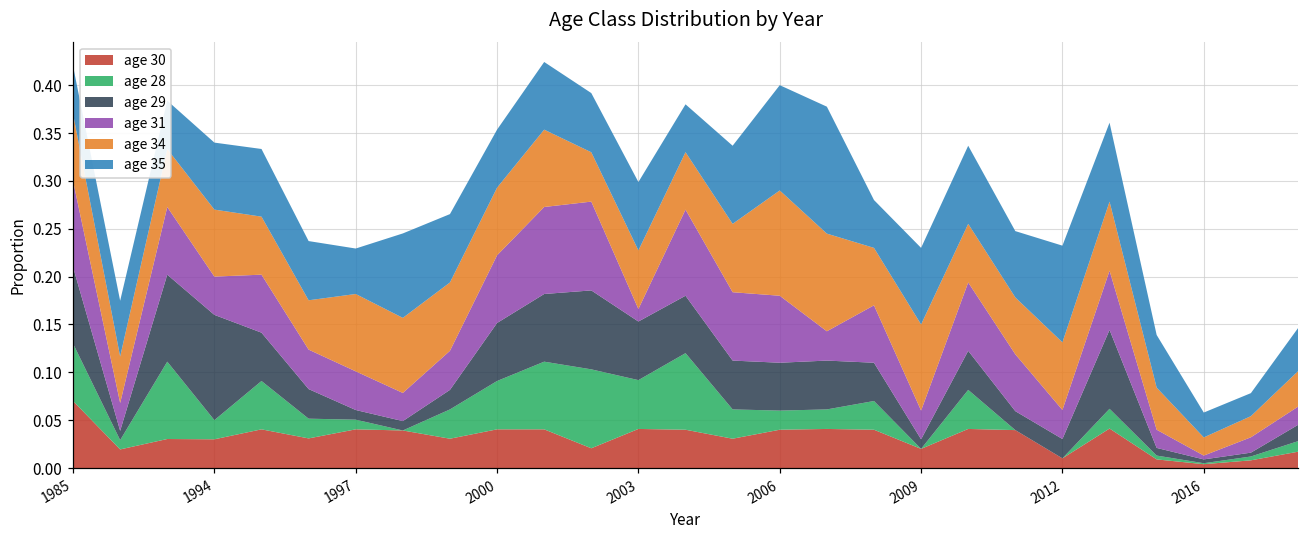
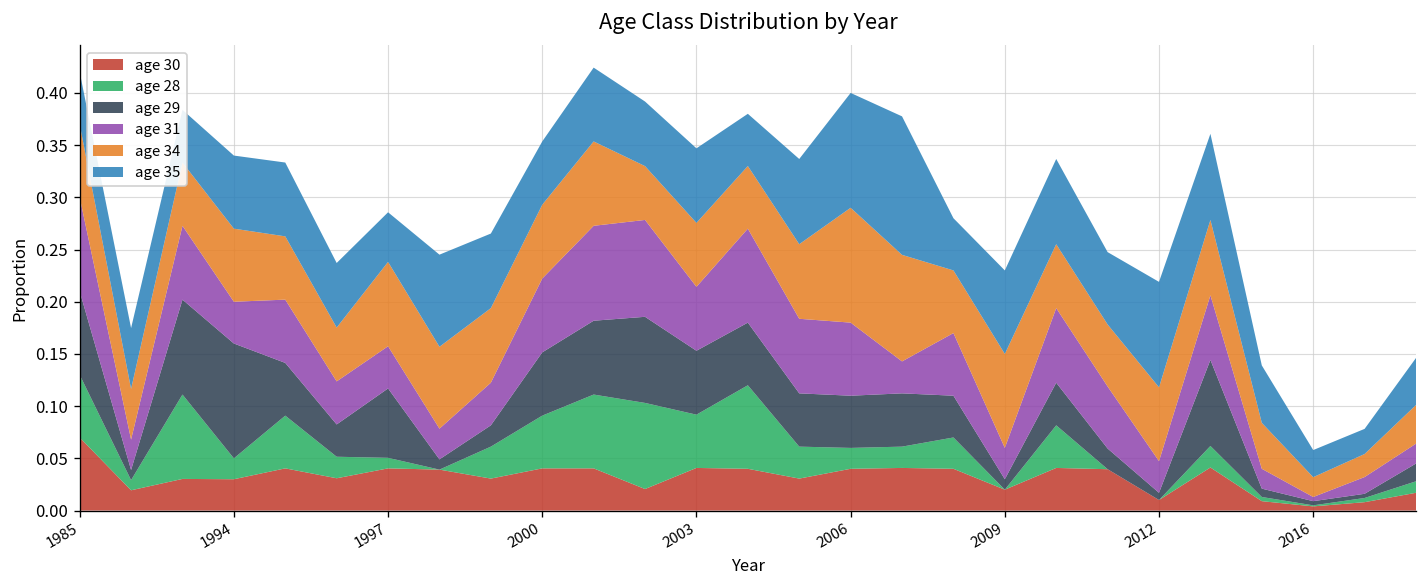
  {
    "age 30": {
      "1985": 0.07,
      "1994": 0.03,
      "1997": 0.04,
      "2000": 0.04,
      "2003": 0.04,
      "2006": 0.04
    },
    "age 28": {
      "1985": 0.06,
      "1994": 0.02,
      "1997": 0.01,
      "2000": 0.05,
      "2003": 0.05,
      "2006": 0.02
    },
    "age 29": {
      "1985": 0.08,
      "1994": 0.11,
-     "1997": 0.01,
+     "1997": 0.07,
      "2000": 0.06,
      "2003": 0.06,
      "2006": 0.05,
      "2009": 0.01,
-     "2012": 0.02,
+     "2012": 0.01,
      "2016": 0.00
    },
    "age 31": {
      "1985": 0.09,
      "1994": 0.04,
      "1997": 0.04,
      "2000": 0.07,
-     "2003": 0.01,
+     "2003": 0.06,
      "2006": 0.07,
      "2009": 0.03,
      "2012": 0.03,
      "2016": 0.00
    },
    "age 34": {
      "1985": 0.07,
      "1994": 0.07,
      "1997": 0.08,
      "2000": 0.07,
      "2003": 0.06,
      "2006": 0.11,
      "2009": 0.09,
      "2012": 0.07,
      "2016": 0.02
    },
    "age 35": {
      "1985": 0.05,
      "1994": 0.07,
      "1997": 0.05,
      "2000": 0.06,
      "2003": 0.07,
      "2006": 0.11,
      "2009": 0.08,
      "2012": 0.10,
      "2016": 0.03
    }
  }
